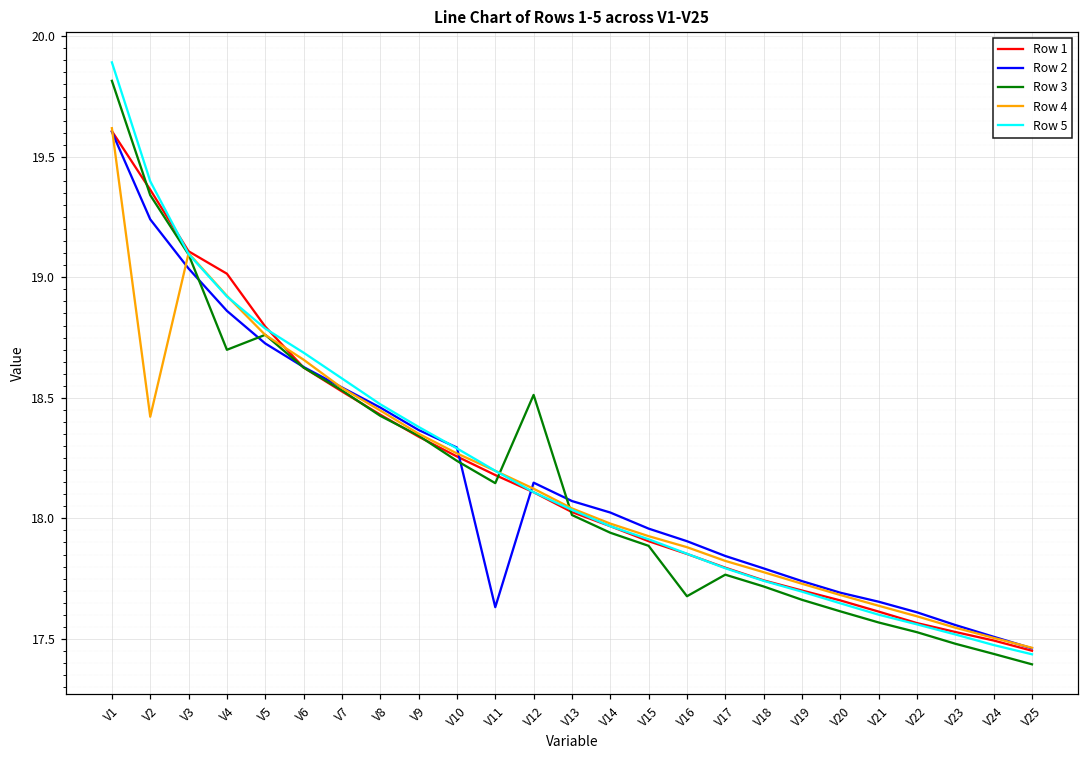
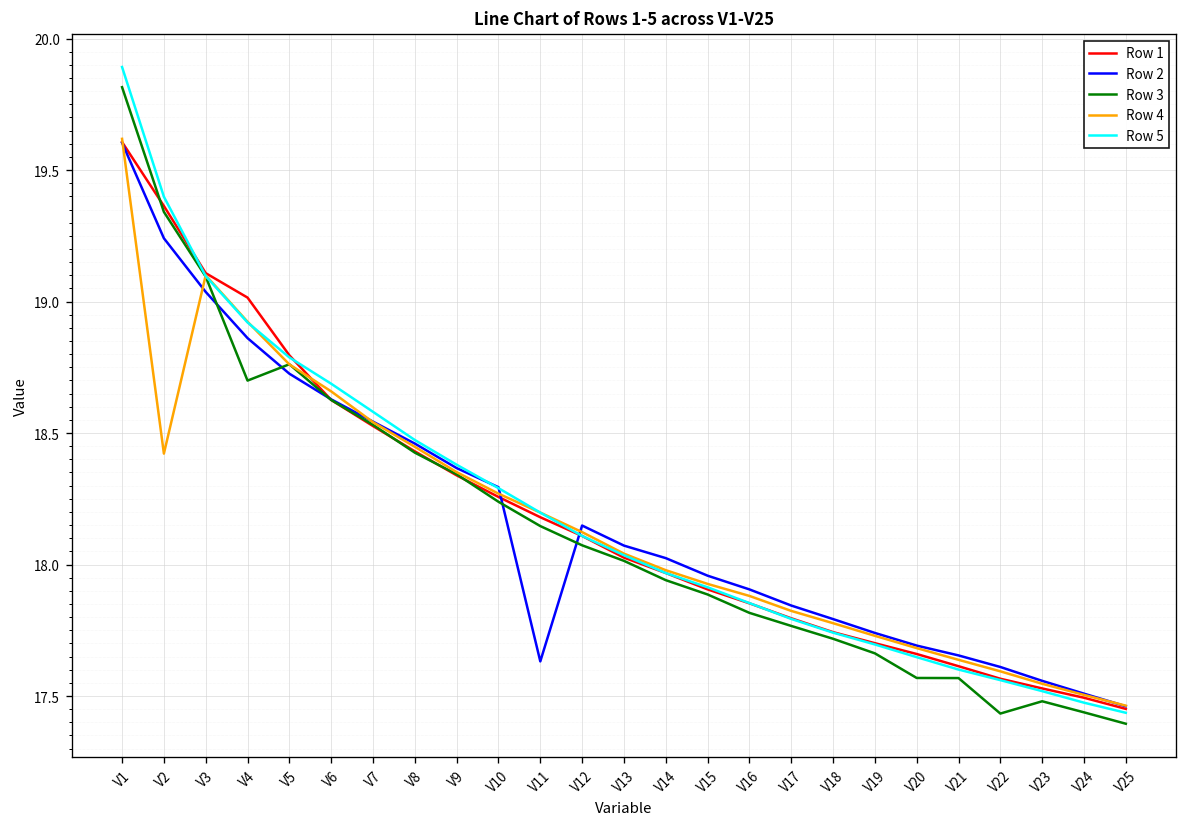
  {
    "Row 1": {
      "V2": 19.36,
      "V4": 19.02,
      "V10": 18.26,
      "V11": 18.18,
      "V20": 17.66,
      "V21": 17.61
    },
    "Row 2": {
      "V2": 19.24,
      "V3": 19.04,
      "V4": 18.86,
      "V5": 18.73,
      "V8": 18.46,
      "V9": 18.37,
      "V11": 17.63,
      "V12": 18.15,
      "V13": 18.07,
      "V14": 18.02,
      "V15": 17.96,
      "V16": 17.91,
      "V17": 17.84,
      "V18": 17.79,
      "V21": 17.65,
      "V22": 17.61
    },
    "Row 3": {
      "V1": 19.82,
      "V2": 19.34,
      "V4": 18.70,
      "V10": 18.24,
      "V11": 18.15,
-     "V12": 18.51,
+     "V12": 18.07,
      "V13": 18.01,
      "V14": 17.94,
      "V15": 17.89,
-     "V16": 17.68,
+     "V16": 17.82,
      "V17": 17.77,
      "V18": 17.72,
      "V19": 17.66,
-     "V20": 17.61,
+     "V20": 17.57,
      "V21": 17.57,
-     "V22": 17.53,
+     "V22": 17.43,
      "V23": 17.48,
      "V24": 17.44,
      "V25": 17.39
    },
    "Row 4": {
      "V1": 19.62,
      "V2": 18.42,
      "V6": 18.66,
      "V8": 18.45,
      "V10": 18.27,
      "V12": 18.12,
      "V15": 17.93,
      "V16": 17.88,
      "V17": 17.82,
      "V18": 17.78,
      "V21": 17.64,
      "V22": 17.59
    },
    "Row 5": {
      "V1": 19.89,
      "V2": 19.40,
      "V6": 18.69,
      "V7": 18.58,
      "V8": 18.47,
      "V9": 18.38,
      "V20": 17.65,
      "V21": 17.60,
      "V24": 17.47,
      "V25": 17.44
    }
  }
